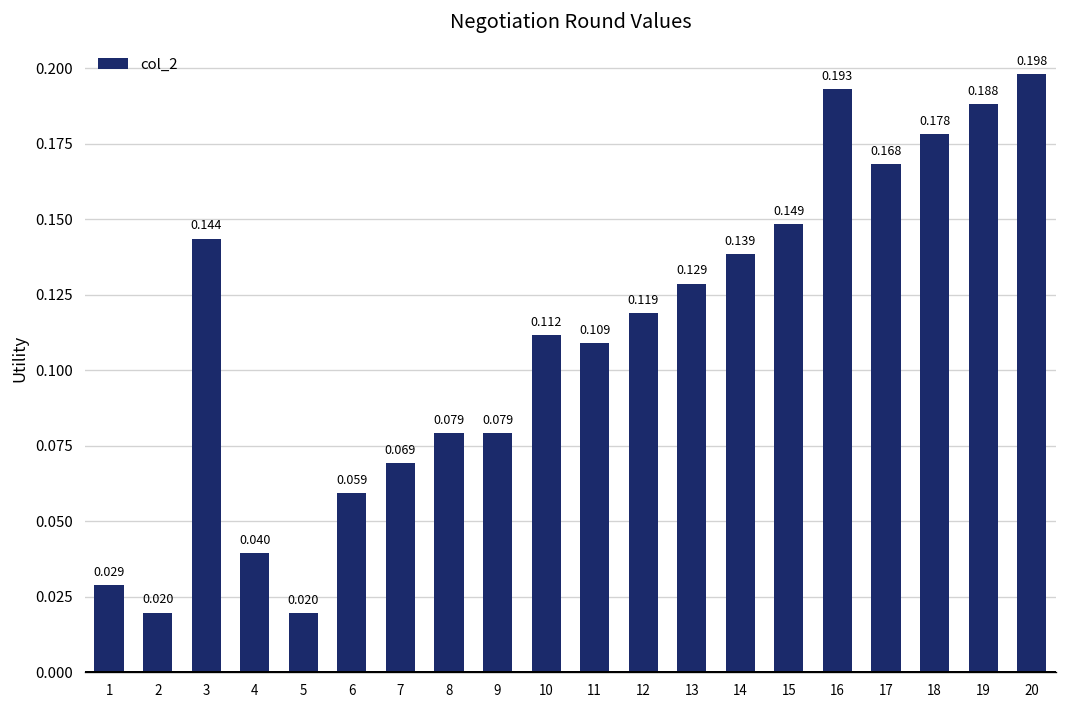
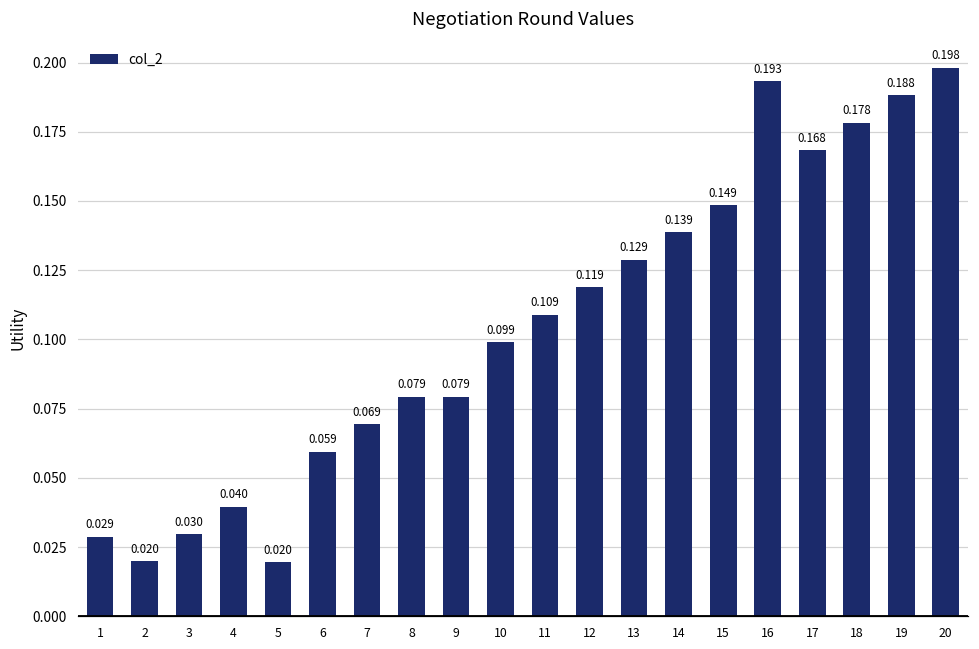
  {
    "1": 0.029,
    "2": 0.020,
-   "3": 0.144,
+   "3": 0.030,
    "4": 0.040,
    "5": 0.020,
    "6": 0.059,
    "7": 0.069,
    "8": 0.079,
    "9": 0.079,
-   "10": 0.112,
+   "10": 0.099,
    "11": 0.109,
    "12": 0.119,
    "13": 0.129,
    "14": 0.139,
    "15": 0.149,
    "16": 0.193,
    "17": 0.168,
    "18": 0.178,
    "19": 0.188,
    "20": 0.198
  }
